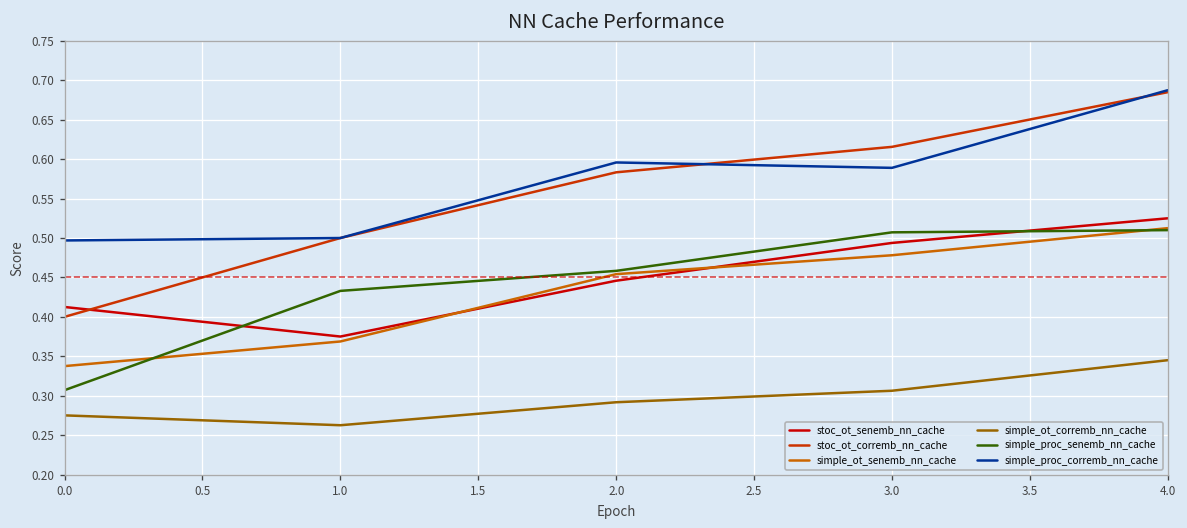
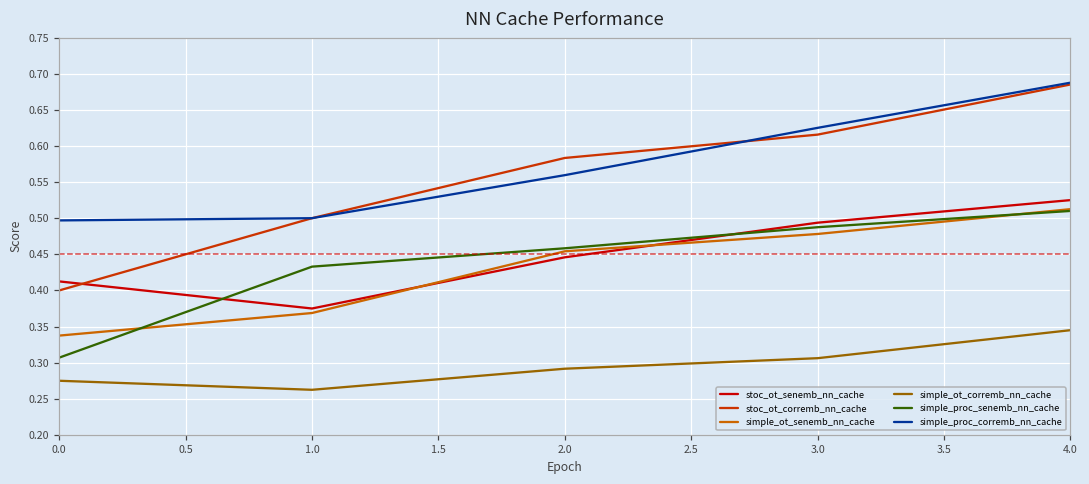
  {
    "simple_proc_senemb_nn_cache": {
      "0.0": 0.31,
      "1.0": 0.43,
      "2.0": 0.46,
-     "3.0": 0.51
+     "3.0": 0.49
    },
    "simple_proc_corremb_nn_cache": {
      "0.0": 0.50,
-     "2.0": 0.60,
-     "3.0": 0.59
+     "2.0": 0.56,
+     "3.0": 0.63
    }
  }
